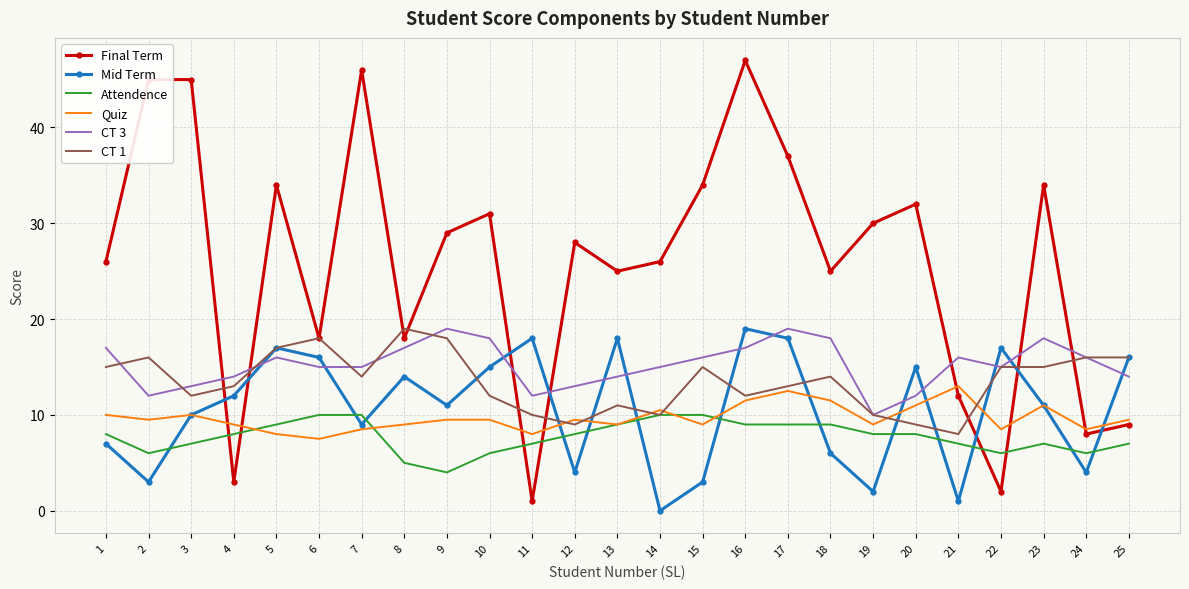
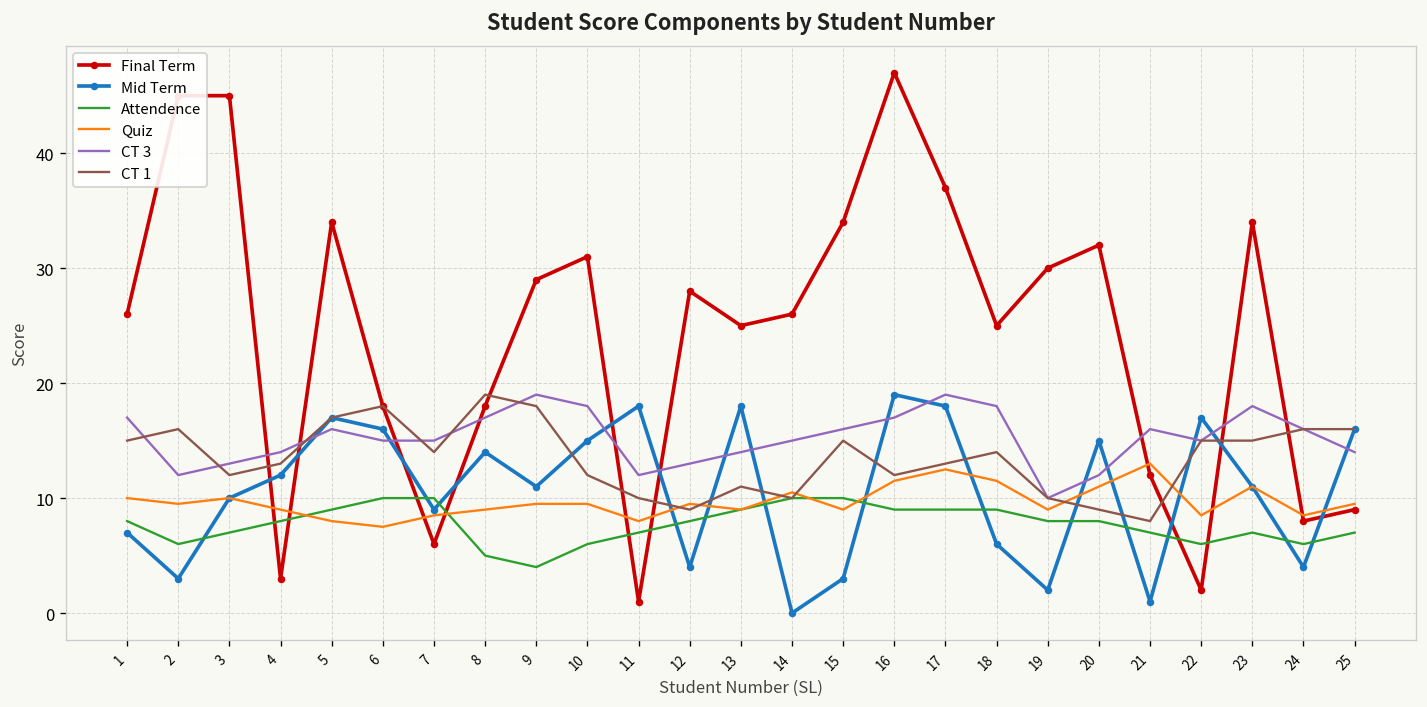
  {
    "Final Term": {
      "1": 26,
      "3": 45,
      "4": 3,
      "5": 34,
-     "7": 46,
+     "7": 6,
      "8": 18,
      "9": 29,
      "10": 31,
      "11": 1,
      "12": 28,
      "13": 25,
      "14": 26,
      "15": 34,
      "16": 47,
      "17": 37,
      "18": 25,
      "19": 30,
      "20": 32,
      "21": 12,
      "22": 2,
      "23": 34,
      "24": 8,
      "25": 9
    },
    "Mid Term": {
      "1": 7,
      "2": 3,
      "4": 12,
      "6": 16,
      "7": 9,
      "8": 14,
      "9": 11,
      "10": 15,
      "11": 18,
      "12": 4,
      "13": 18,
      "14": 0,
      "15": 3,
      "16": 19,
      "17": 18,
      "18": 6,
      "19": 2,
      "20": 15,
      "21": 1,
      "22": 17,
      "24": 4
    },
    "Attendence": {
      "1": 8,
      "2": 6,
      "3": 7,
      "4": 8,
      "5": 9,
      "6": 10,
      "7": 10,
      "8": 5,
      "9": 4,
      "10": 6,
      "11": 7,
      "12": 8,
      "15": 10,
      "16": 9,
      "17": 9,
      "18": 9,
      "19": 8,
      "20": 8,
      "21": 7,
      "22": 6,
      "23": 7,
      "24": 6,
      "25": 7
    },
    "Quiz": {
      "1": 10,
      "2": 10,
      "4": 9,
      "5": 8,
      "6": 8,
      "7": 9,
      "8": 9,
      "9": 10,
      "10": 10,
      "11": 8,
      "12": 10,
      "14": 11,
      "15": 9,
      "16": 12,
      "17": 13,
      "18": 12,
      "19": 9,
      "20": 11,
      "21": 13,
      "22": 9,
      "24": 9,
      "25": 10
    },
    "CT 3": {
      "1": 17,
      "2": 12,
      "3": 13,
      "4": 14,
      "5": 16,
      "6": 15,
      "7": 15,
      "8": 17,
      "9": 19,
      "10": 18,
      "11": 12,
      "12": 13,
      "13": 14,
      "14": 15,
      "15": 16,
      "16": 17,
      "17": 19,
      "18": 18,
      "20": 12,
      "21": 16,
      "23": 18,
      "25": 14
    },
    "CT 1": {
      "1": 15,
      "2": 16,
      "3": 12,
      "4": 13,
      "7": 14,
      "8": 19,
      "9": 18,
      "10": 12,
      "11": 10,
      "12": 9,
      "13": 11,
      "15": 15,
      "16": 12,
      "17": 13,
      "18": 14,
      "20": 9,
      "21": 8,
      "23": 15
    }
  }
